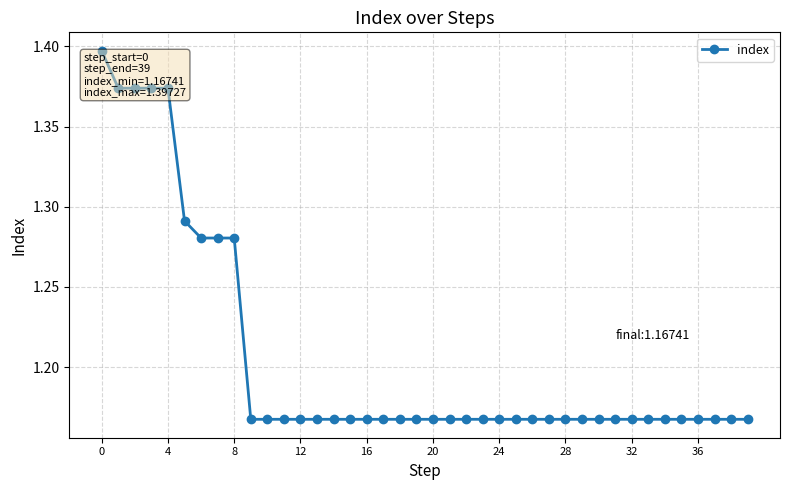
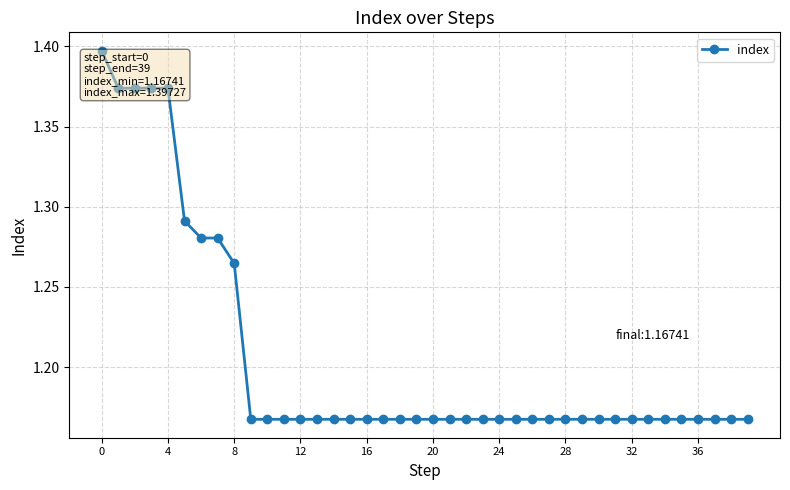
  {
-   "8": 1.280,
+   "8": 1.265,
    "12": 1.167,
    "16": 1.167,
    "20": 1.167,
    "24": 1.167,
    "28": 1.167,
    "32": 1.167,
    "36": 1.167
  }
